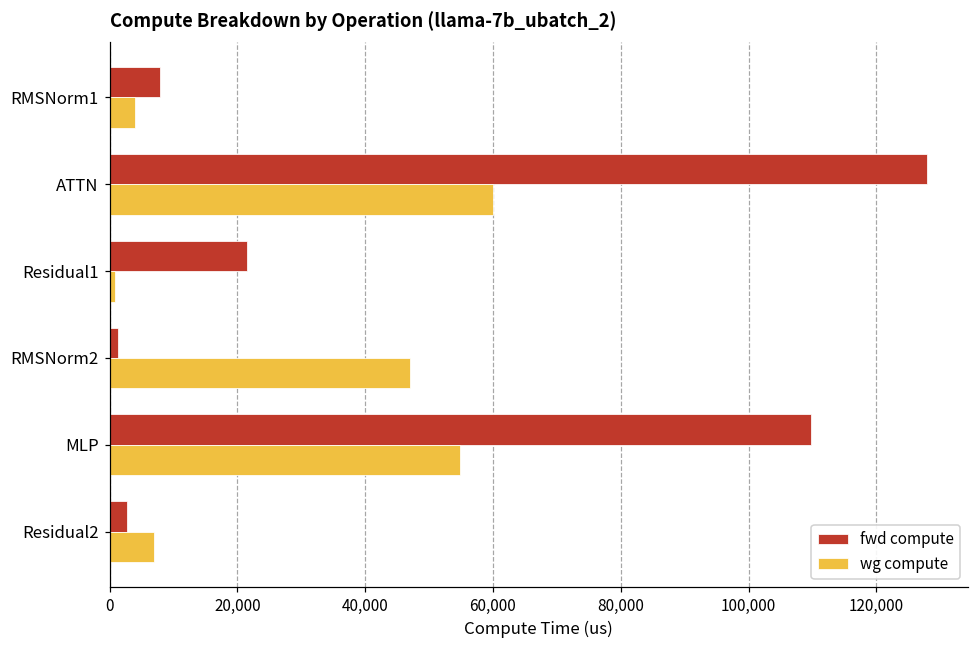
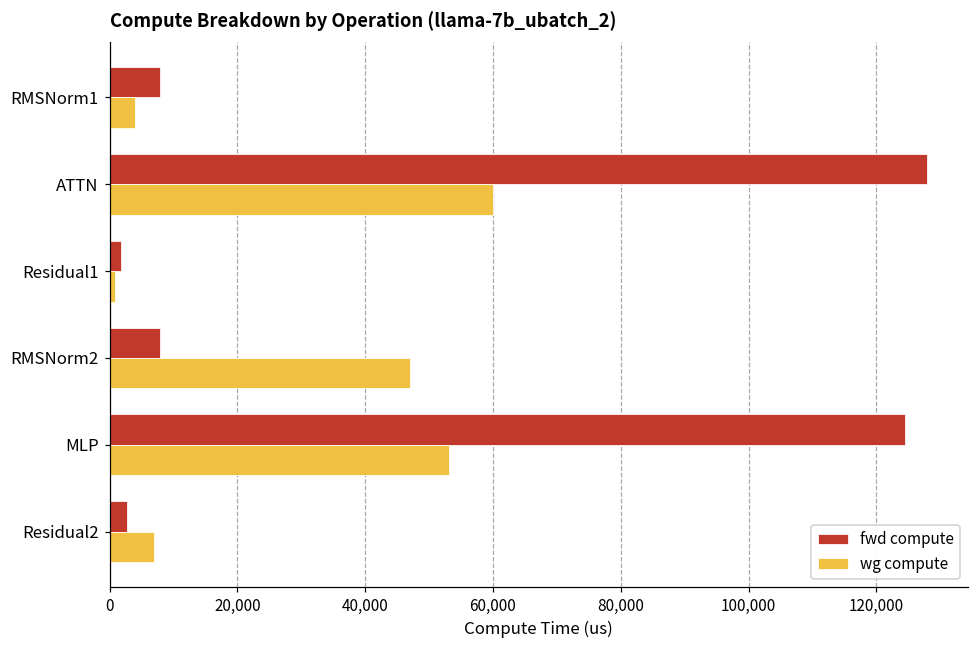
  {
    "fwd compute": {
      "RMSNorm1": "8,000",
      "ATTN": "128,000",
-     "Residual1": "21,000",
-     "RMSNorm2": "1,000",
-     "MLP": "110,000",
+     "Residual1": "2,000",
+     "RMSNorm2": "8,000",
+     "MLP": "124,000",
      "Residual2": "3,000"
    },
    "wg compute": {
      "RMSNorm1": "4,000",
      "ATTN": "60,000",
      "Residual1": "1,000",
      "RMSNorm2": "47,000",
-     "MLP": "55,000",
+     "MLP": "53,000",
      "Residual2": "7,000"
    }
  }
